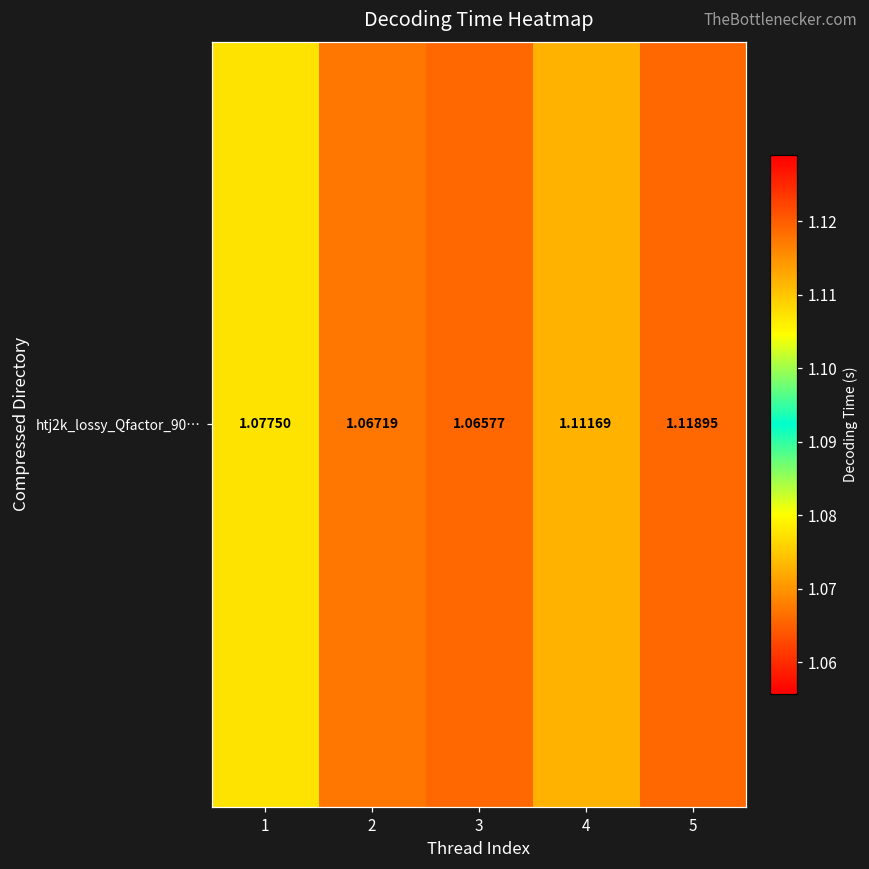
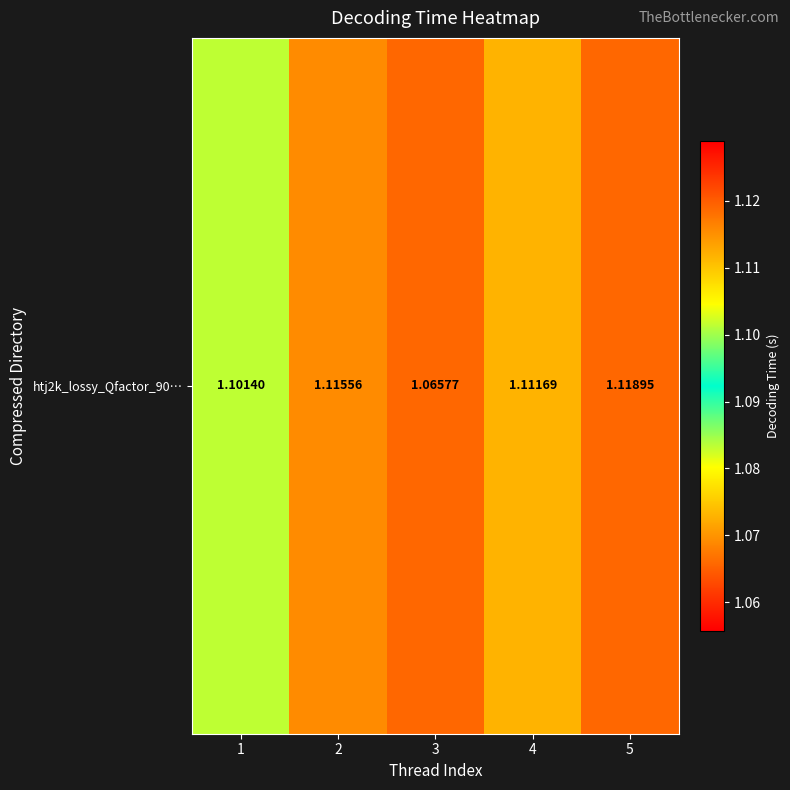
  {
    "htj2k_lossy_Qfactor_90…": {
-     "1": 1.07750,
-     "2": 1.06719,
+     "1": 1.10140,
+     "2": 1.11556,
      "3": 1.06577,
      "4": 1.11169,
      "5": 1.11895
    }
  }
